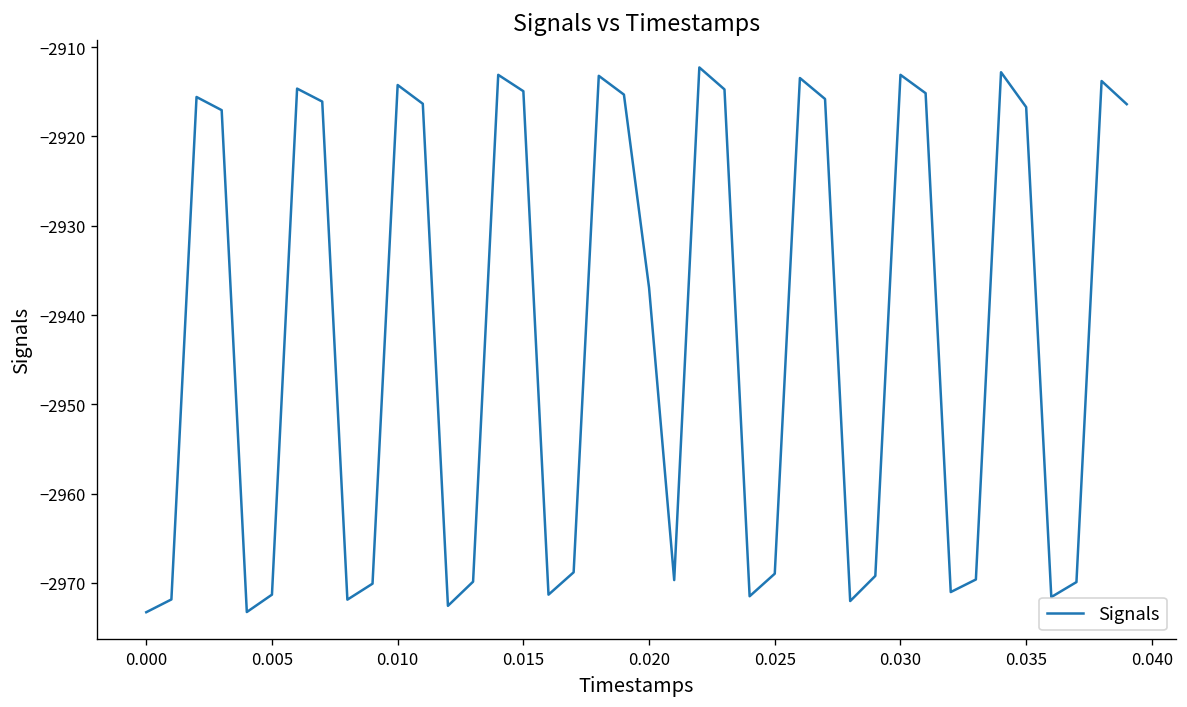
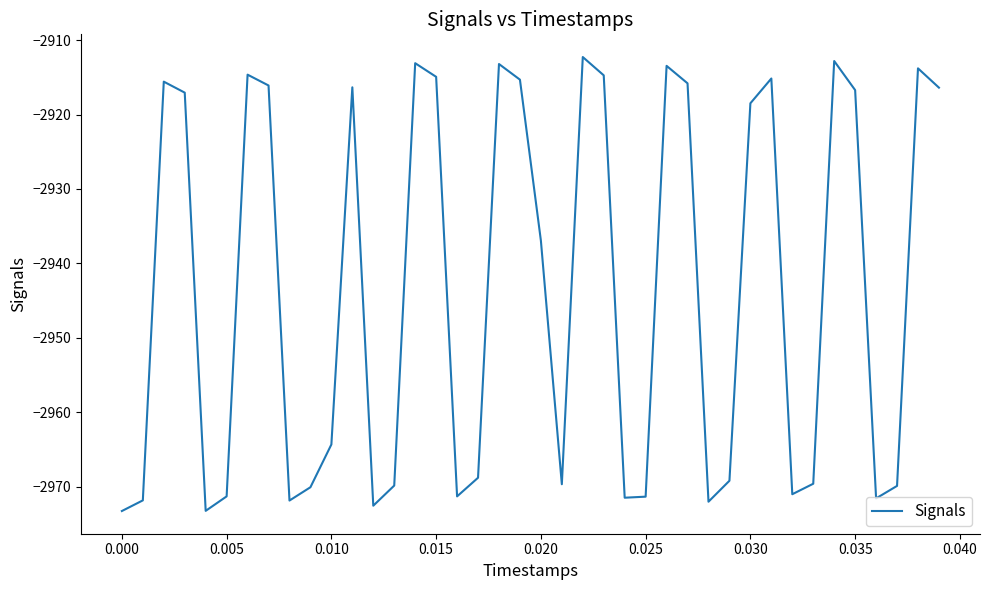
  {
    "0.000": -2973,
    "0.005": -2971,
-   "0.010": -2914,
+   "0.010": -2964,
    "0.015": -2915,
    "0.020": -2937,
-   "0.025": -2969,
-   "0.030": -2913,
+   "0.025": -2971,
+   "0.030": -2918,
    "0.035": -2917
  }
